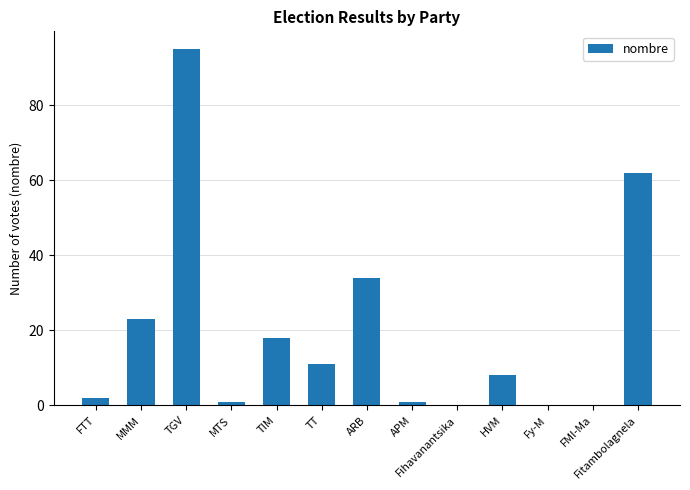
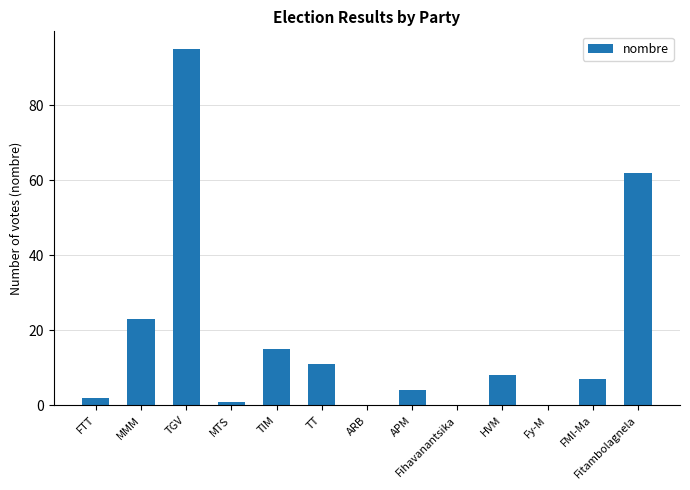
  {
    "FTT": 2,
    "MMM": 23,
    "TGV": 95,
    "MTS": 1,
-   "TIM": 18,
+   "TIM": 15,
    "TT": 11,
-   "ARB": 34,
-   "APM": 1,
+   "ARB": 0,
+   "APM": 4,
    "Fihavanantsika": 0,
    "HVM": 8,
    "Fy-M": 0,
-   "FMI-Ma": 0,
+   "FMI-Ma": 7,
    "Fitambolagnela": 62
  }
